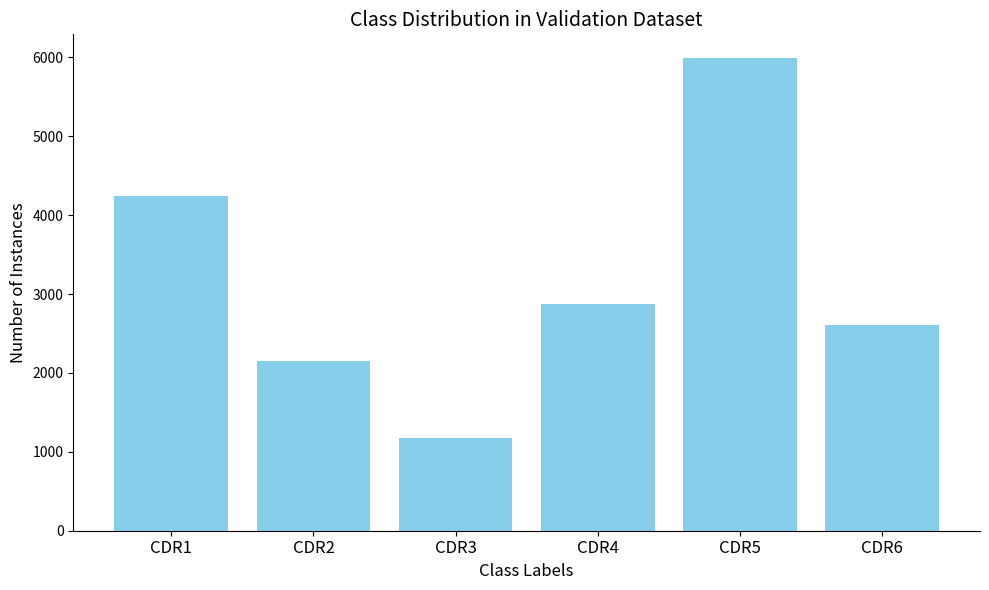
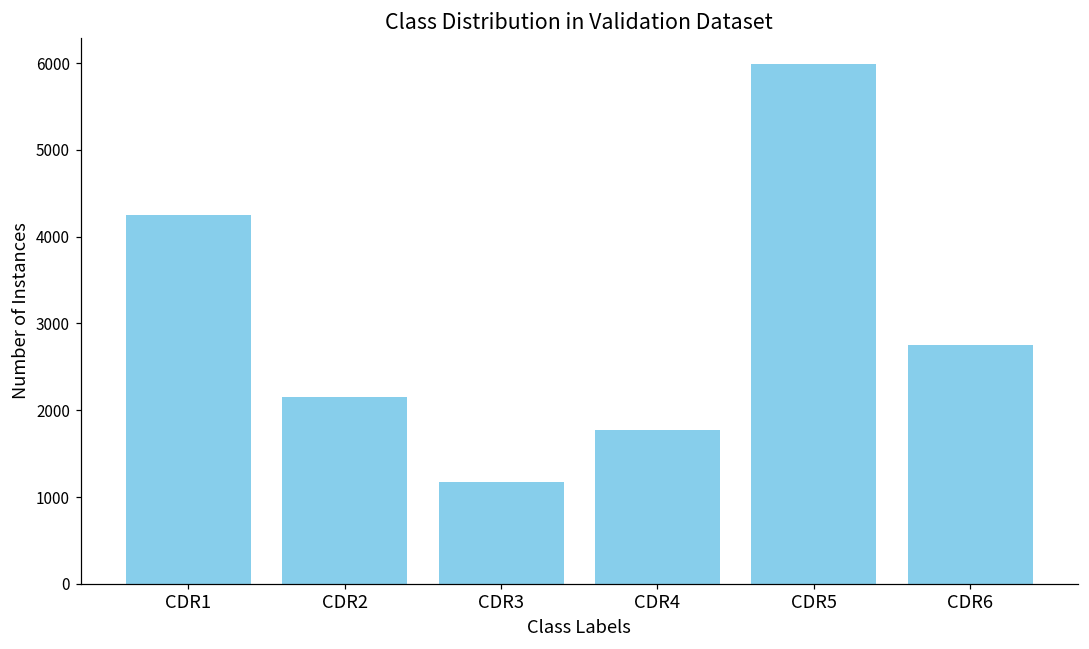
  {
    "CDR1": 4200,
    "CDR2": 2200,
    "CDR3": 1200,
-   "CDR4": 2900,
+   "CDR4": 1800,
    "CDR5": 6000,
-   "CDR6": 2600
+   "CDR6": 2700
  }
